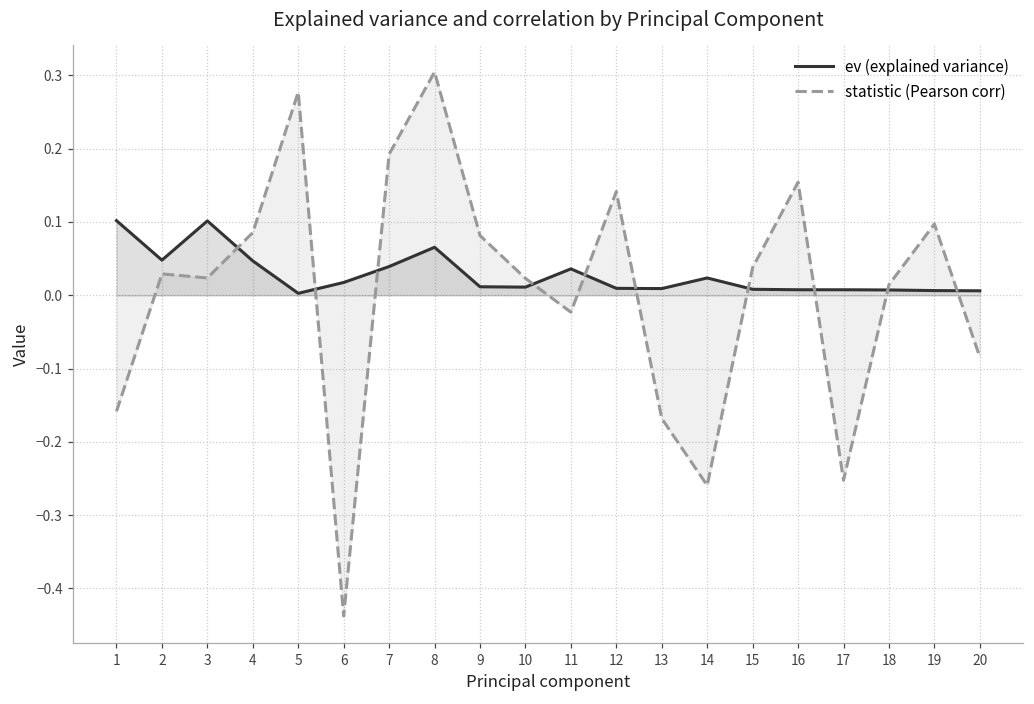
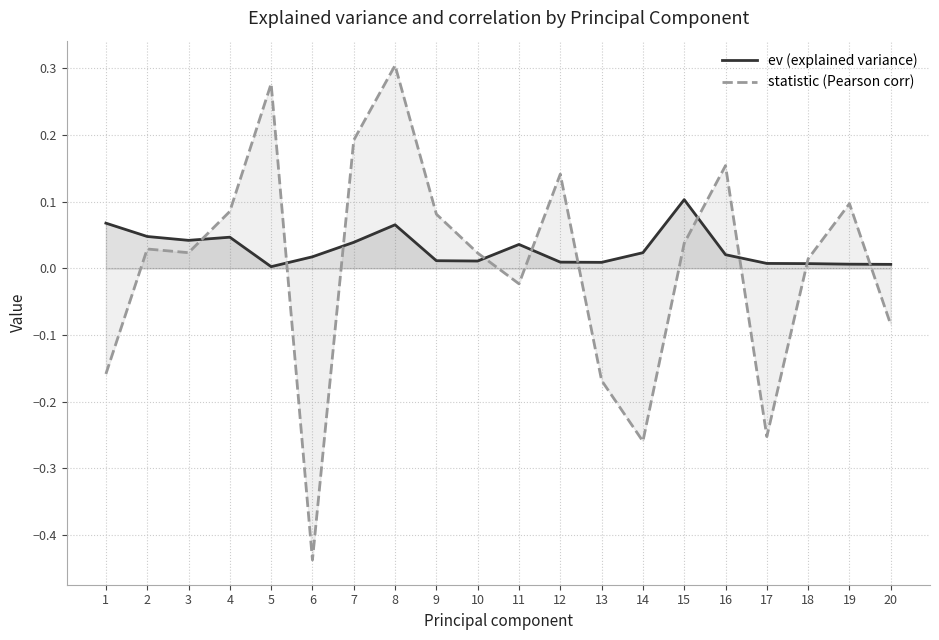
  {
    "ev (explained variance)": {
-     "1": 0.10,
+     "1": 0.07,
      "2": 0.05,
-     "3": 0.10,
+     "3": 0.04,
      "4": 0.05,
      "5": 0.00,
      "6": 0.02,
      "7": 0.04,
      "8": 0.07,
      "9": 0.01,
      "10": 0.01,
      "11": 0.04,
      "12": 0.01,
      "13": 0.01,
      "14": 0.02,
-     "15": 0.01,
-     "16": 0.01,
+     "15": 0.10,
+     "16": 0.02,
      "17": 0.01,
      "18": 0.01,
      "19": 0.01,
      "20": 0.01
    }
  }
